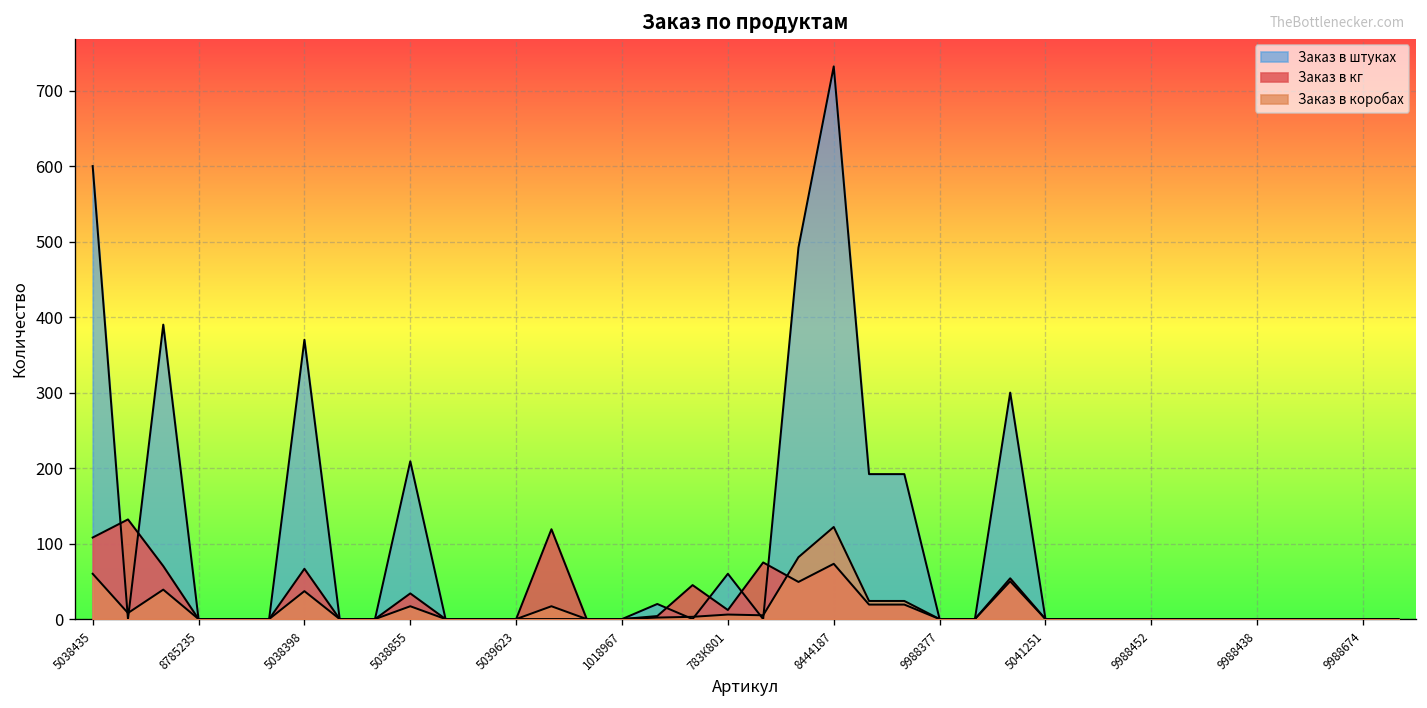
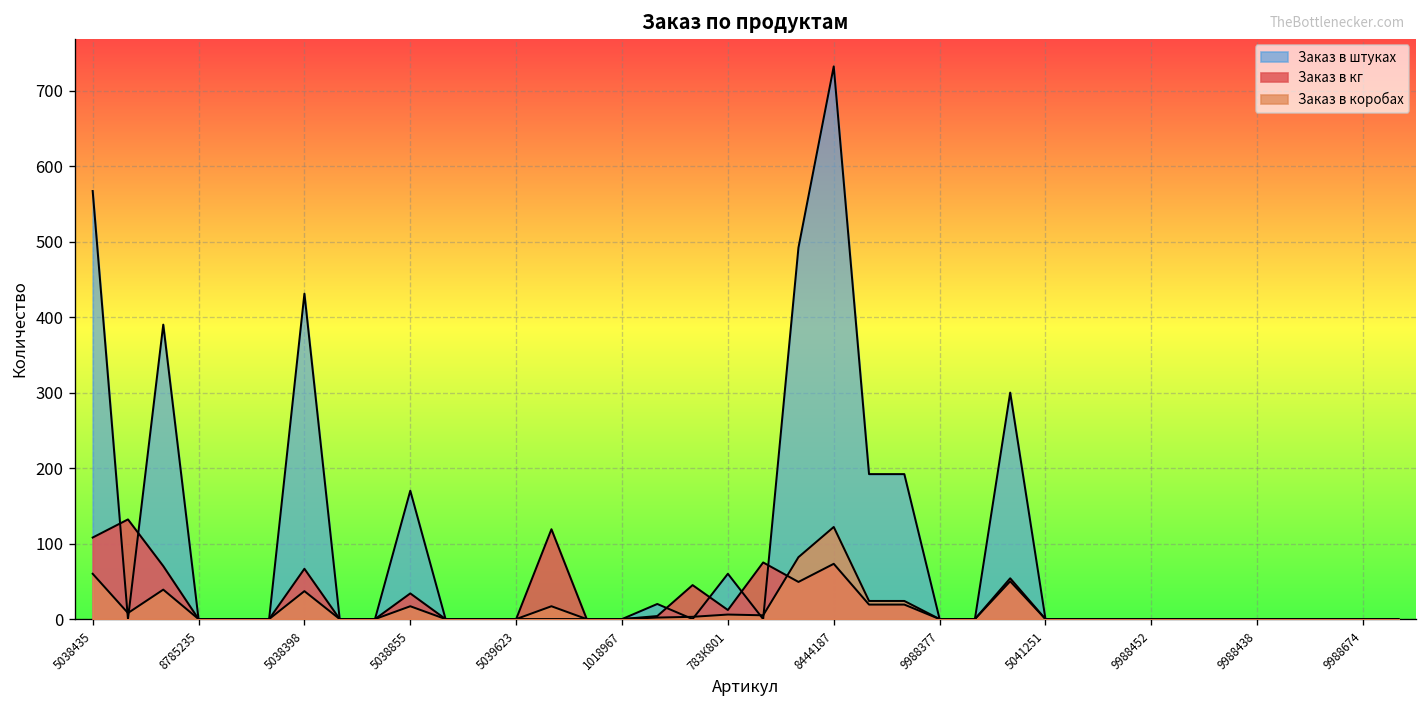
  {
    "Заказ в штуках": {
-     "5038435": 600,
-     "5038398": 370,
-     "5038855": 210,
+     "5038435": 570,
+     "5038398": 430,
+     "5038855": 170,
      "783К801": 60,
      "8444187": 730
    }
  }
